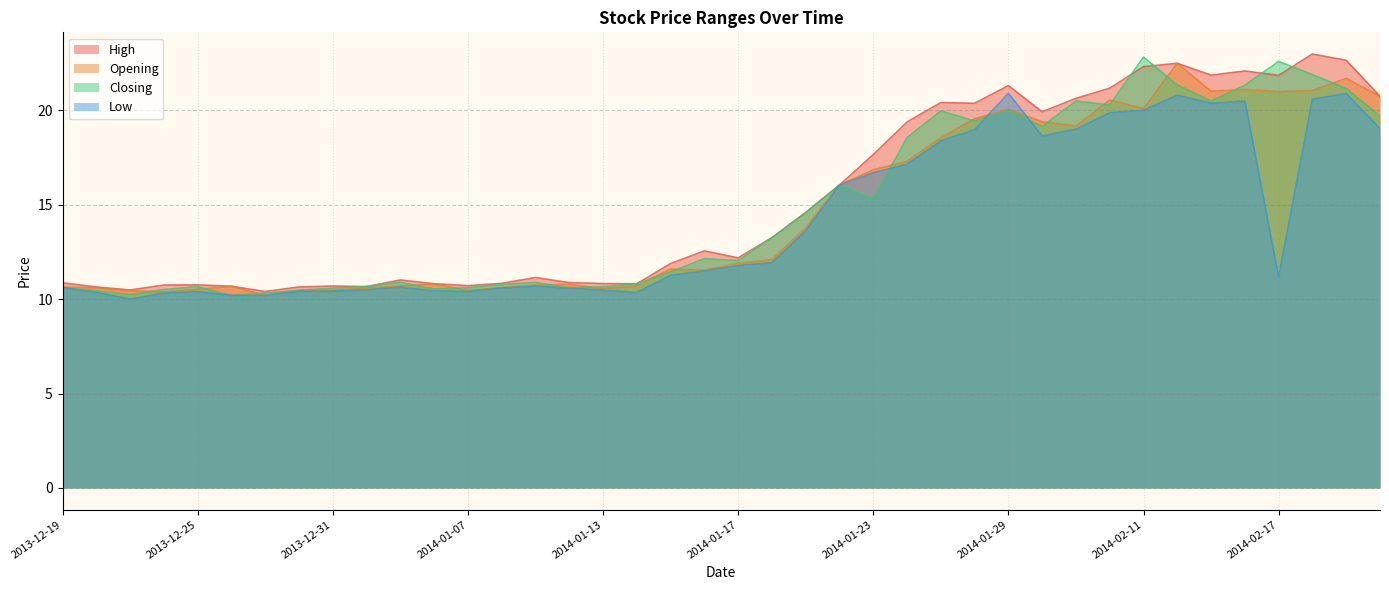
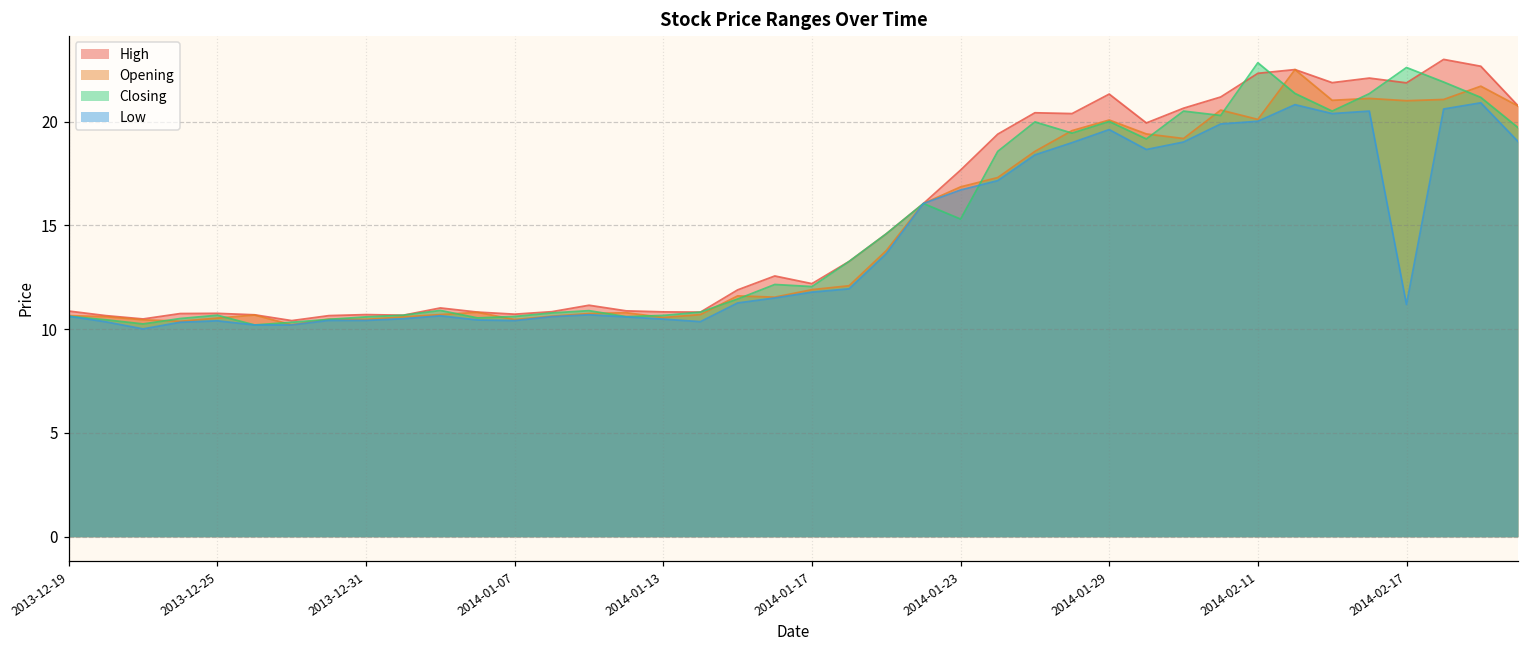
  {
    "Closing": {
      "2014-01-17": 12.1,
      "2014-01-23": 15.3,
      "2014-02-11": 22.8,
      "2014-02-17": 22.6
    },
    "Low": {
      "2014-01-23": 16.7,
-     "2014-01-29": 20.9,
+     "2014-01-29": 19.6,
      "2014-02-17": 11.2
    }
  }
